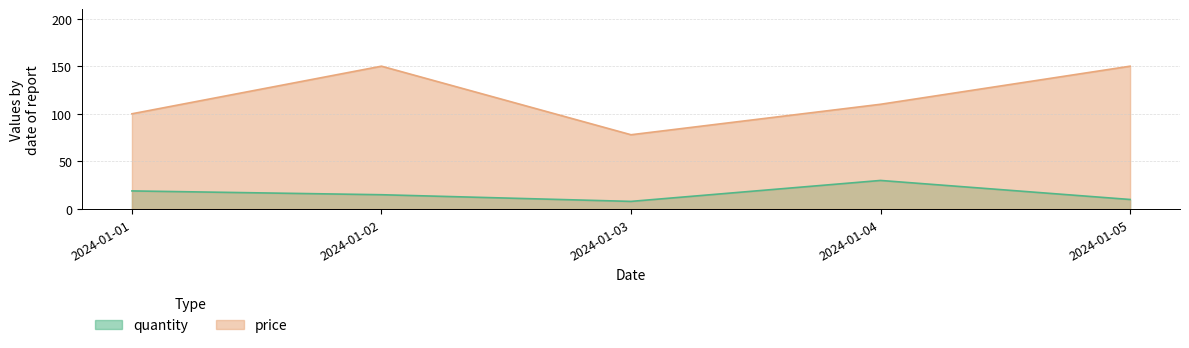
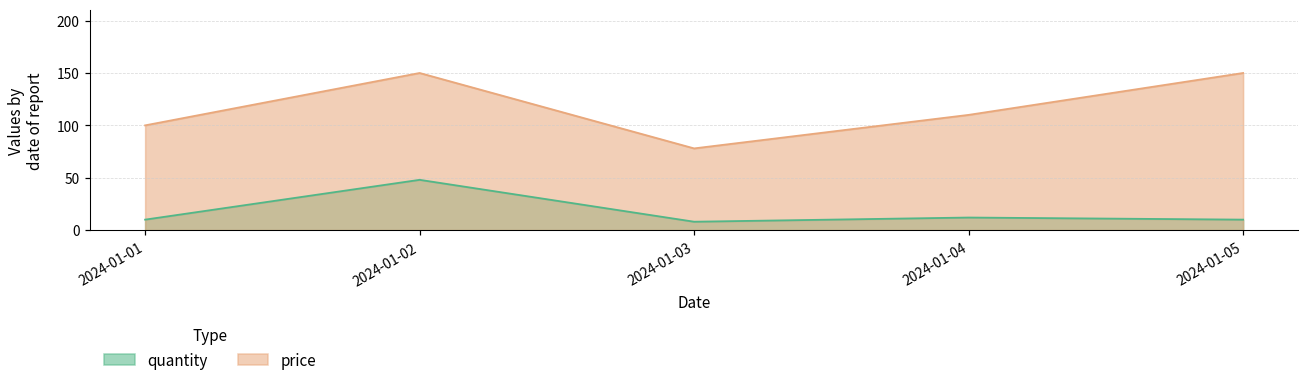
  {
    "quantity": {
-     "2024-01-01": 20,
-     "2024-01-02": 20,
+     "2024-01-01": 10,
+     "2024-01-02": 50,
      "2024-01-03": 10,
-     "2024-01-04": 30,
+     "2024-01-04": 10,
      "2024-01-05": 10
    },
    "price": {
      "2024-01-01": 100,
      "2024-01-02": 150,
      "2024-01-03": 80,
      "2024-01-04": 110,
      "2024-01-05": 150
    }
  }
